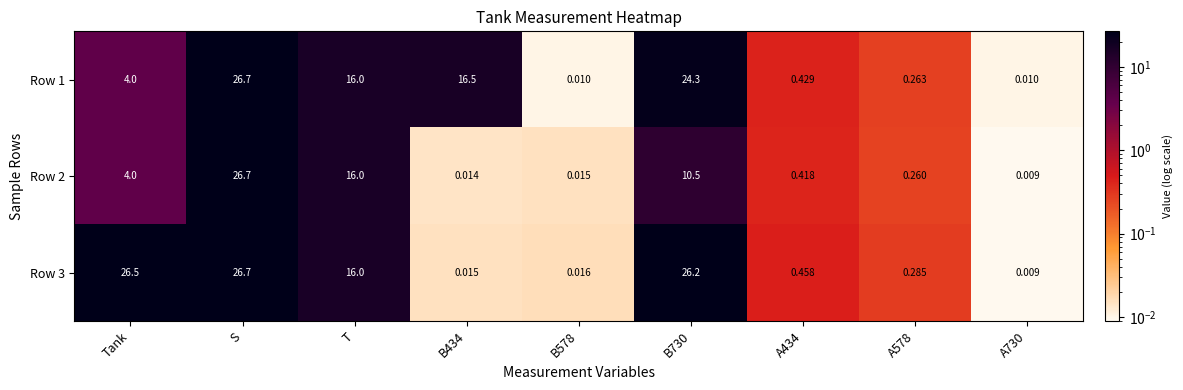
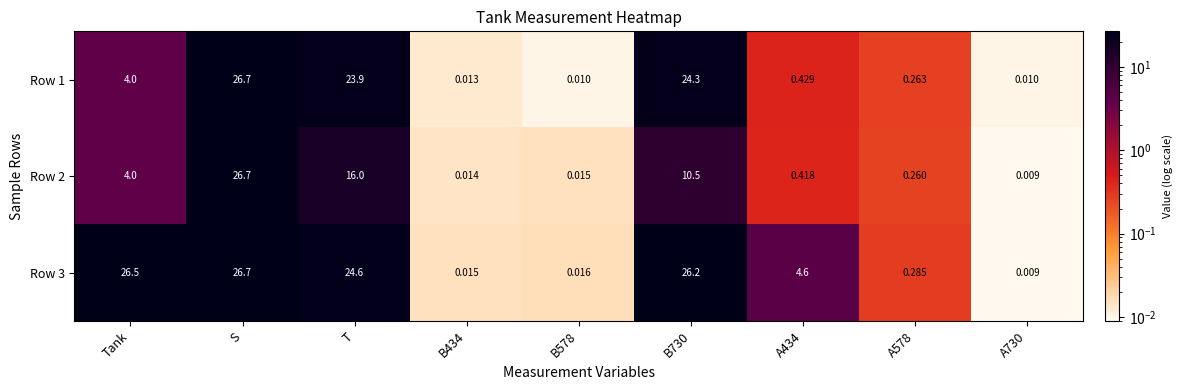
  {
    "Row 1": {
      "Tank": 4.0,
      "S": 26.7,
-     "T": 16.0,
-     "B434": 16.5,
+     "T": 23.9,
+     "B434": 0.013,
      "B578": 0.010,
      "B730": 24.3,
      "A434": 0.429,
      "A578": 0.263,
      "A730": 0.010
    },
    "Row 2": {
      "Tank": 4.0,
      "S": 26.7,
      "T": 16.0,
      "B434": 0.014,
      "B578": 0.015,
      "B730": 10.5,
      "A434": 0.418,
      "A578": 0.260,
      "A730": 0.009
    },
    "Row 3": {
      "Tank": 26.5,
      "S": 26.7,
-     "T": 16.0,
+     "T": 24.6,
      "B434": 0.015,
      "B578": 0.016,
      "B730": 26.2,
-     "A434": 0.458,
+     "A434": 4.6,
      "A578": 0.285,
      "A730": 0.009
    }
  }
